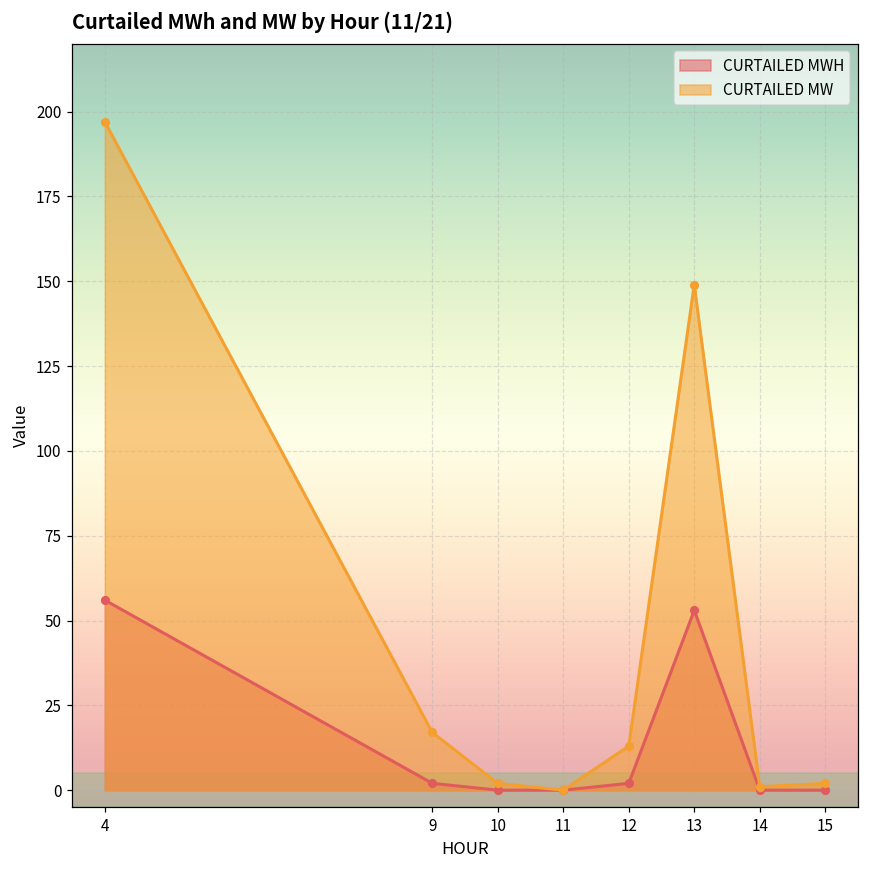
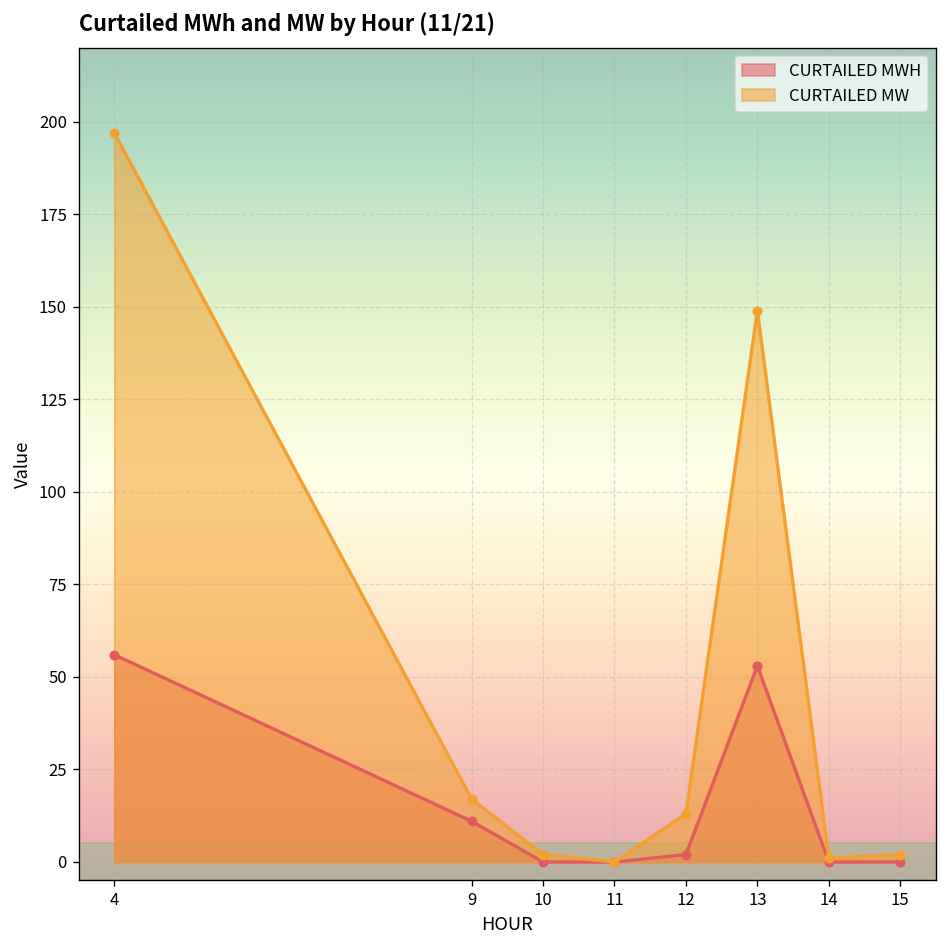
  {
    "CURTAILED MWH": {
      "4": 56,
-     "9": 2,
+     "9": 11,
      "10": 0,
      "12": 2,
      "13": 53,
      "14": 0,
      "15": 0
    },
    "CURTAILED MW": {
      "4": 197,
      "9": 17,
      "10": 2,
      "12": 13,
      "13": 149,
      "14": 1,
      "15": 2
    }
  }
